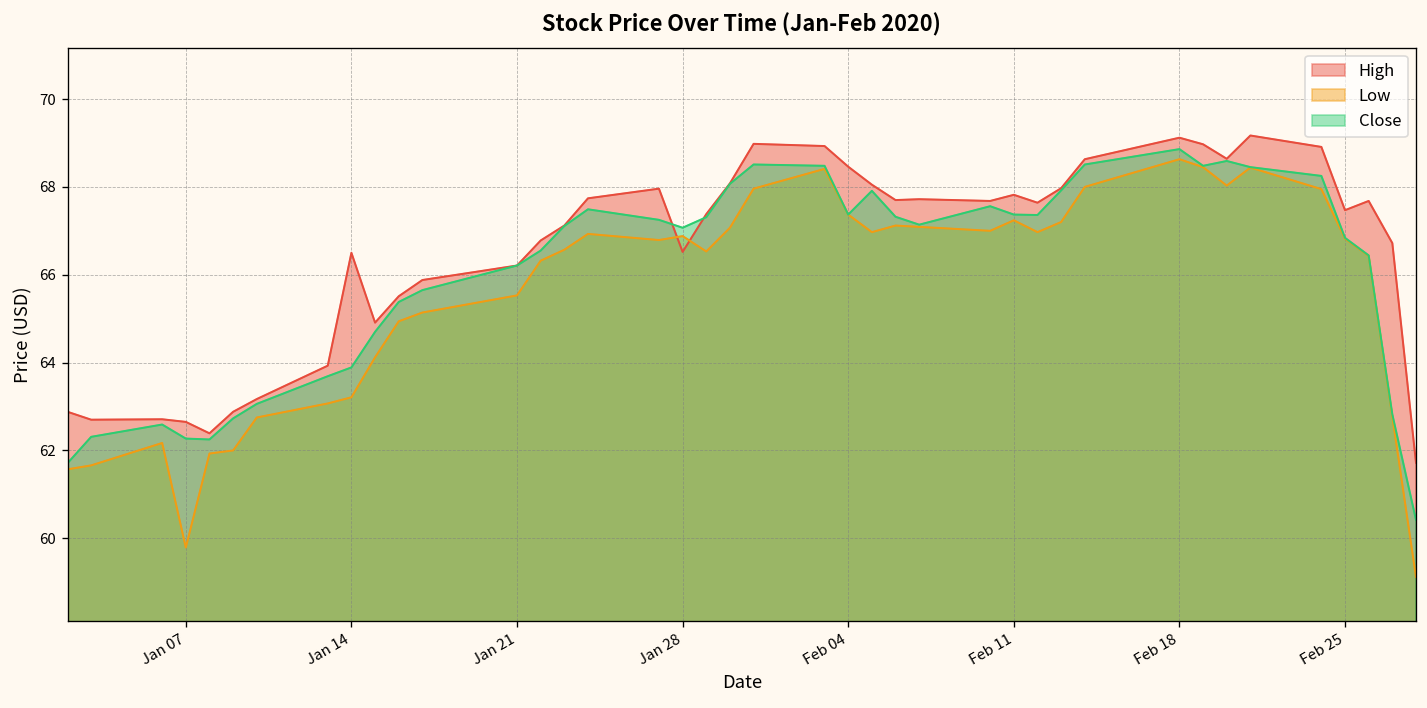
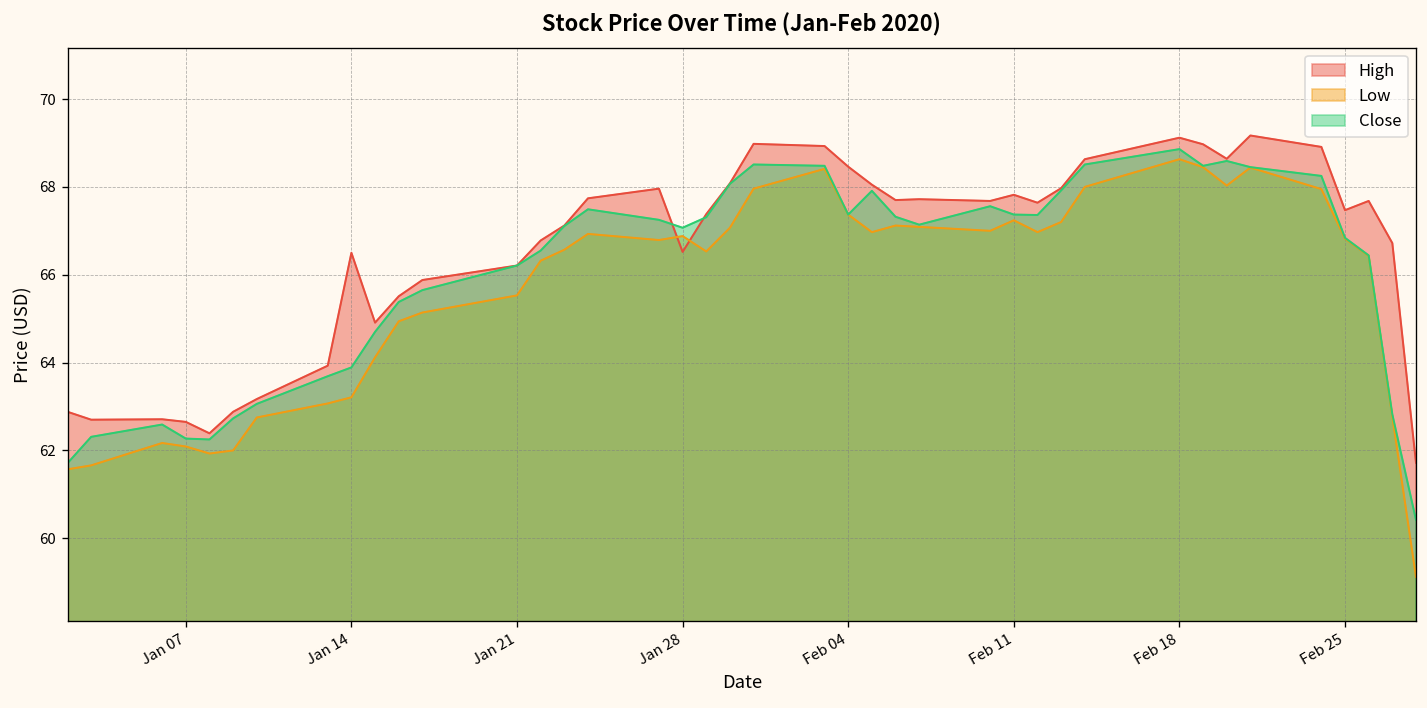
  {
    "High": {
      "Jan 07": 62.7,
      "Jan 14": 66.5,
      "Jan 28": 66.5,
      "Feb 04": 68.5,
      "Feb 11": 67.8,
      "Feb 18": 69.1,
      "Feb 25": 67.5
    },
    "Low": {
-     "Jan 07": 59.8,
+     "Jan 07": 62.1,
      "Jan 14": 63.2,
      "Jan 21": 65.5,
      "Jan 28": 66.9,
      "Feb 11": 67.2,
      "Feb 18": 68.6
    },
    "Close": {
      "Jan 07": 62.3,
      "Jan 14": 63.9,
      "Jan 28": 67.1,
      "Feb 11": 67.4,
      "Feb 18": 68.9
    }
  }
